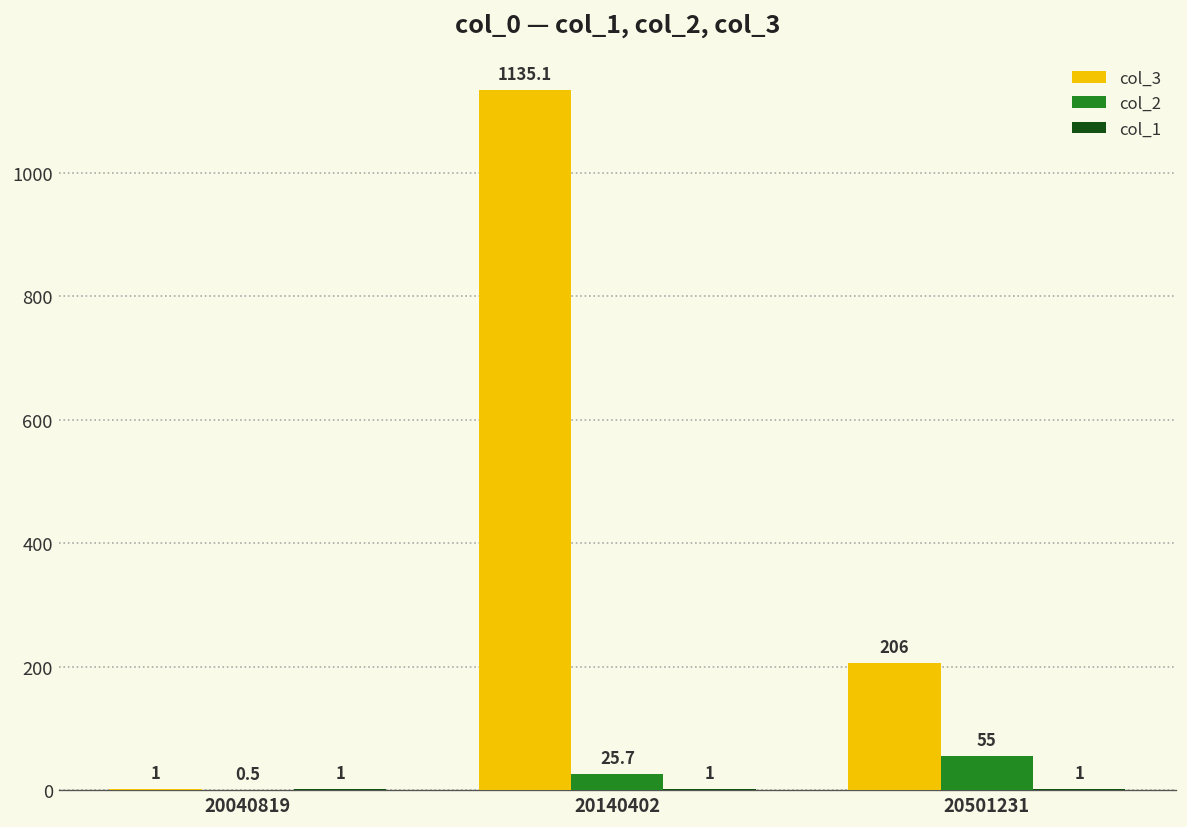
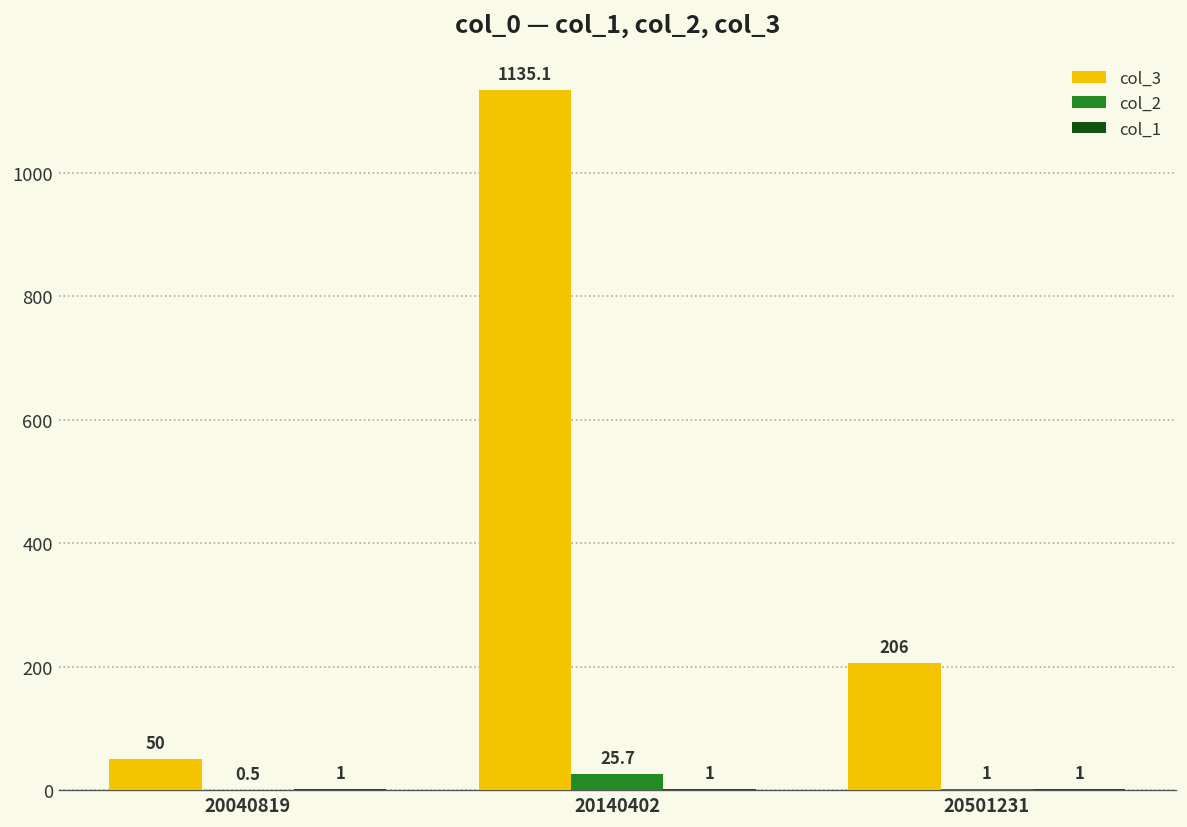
  {
    "col_3": {
-     "20040819": 1,
+     "20040819": 50,
      "20140402": 1135.1,
      "20501231": 206
    },
    "col_2": {
      "20040819": 0.5,
      "20140402": 25.7,
-     "20501231": 55
+     "20501231": 1
    },
    "col_1": {
      "20040819": 1,
      "20140402": 1,
      "20501231": 1
    }
  }
